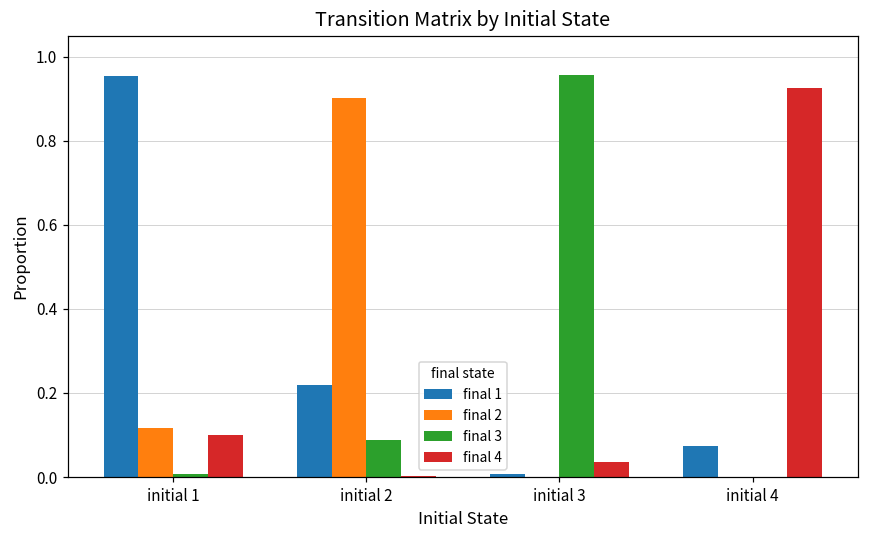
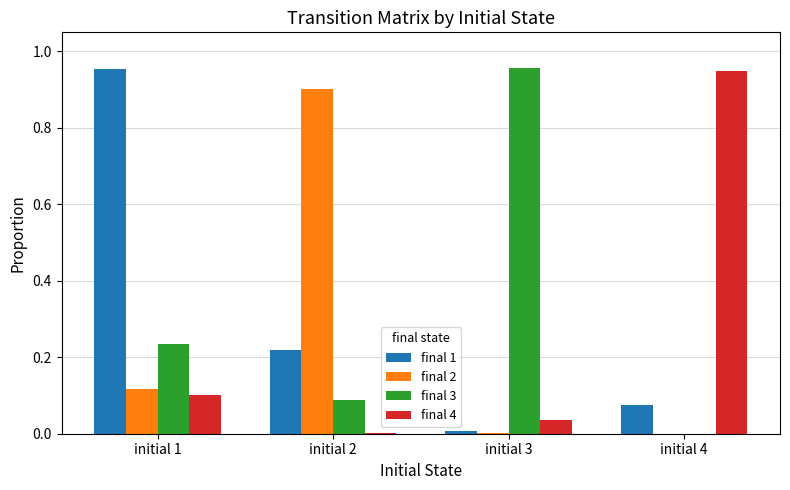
  {
    "final 1": {
      "initial 1": 0.95,
      "initial 2": 0.22,
      "initial 3": 0.01,
      "initial 4": 0.07
    },
    "final 2": {
      "initial 1": 0.12,
      "initial 2": 0.90,
      "initial 4": 0.00
    },
    "final 3": {
-     "initial 1": 0.01,
+     "initial 1": 0.24,
      "initial 2": 0.09,
      "initial 3": 0.96,
      "initial 4": 0.00
    },
    "final 4": {
      "initial 1": 0.10,
      "initial 3": 0.04,
-     "initial 4": 0.93
+     "initial 4": 0.95
    }
  }
